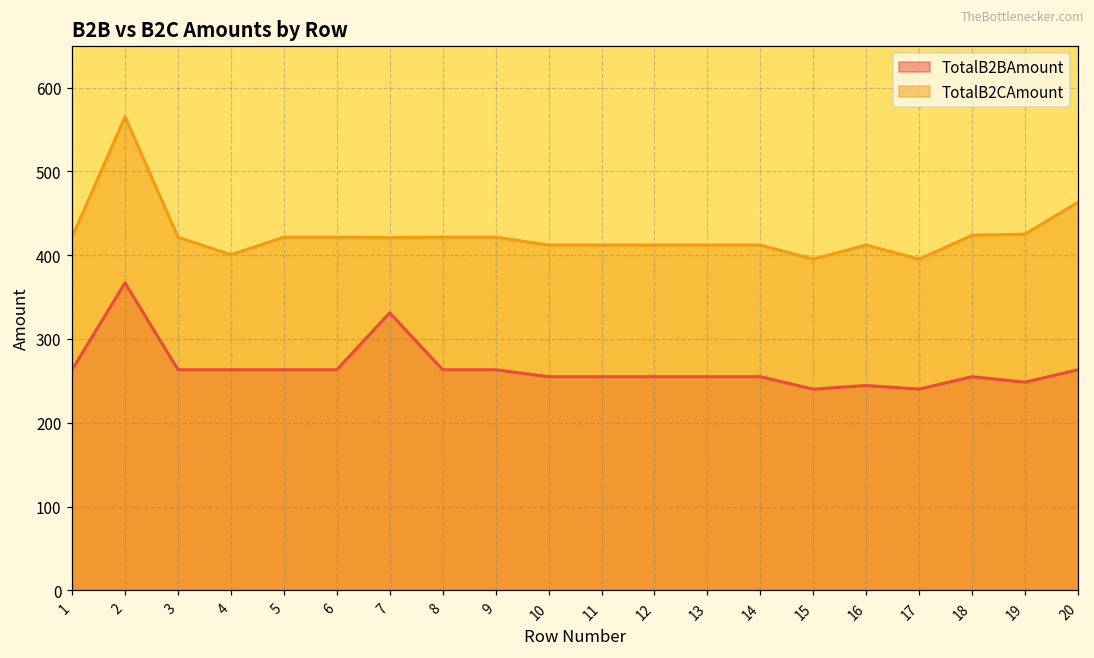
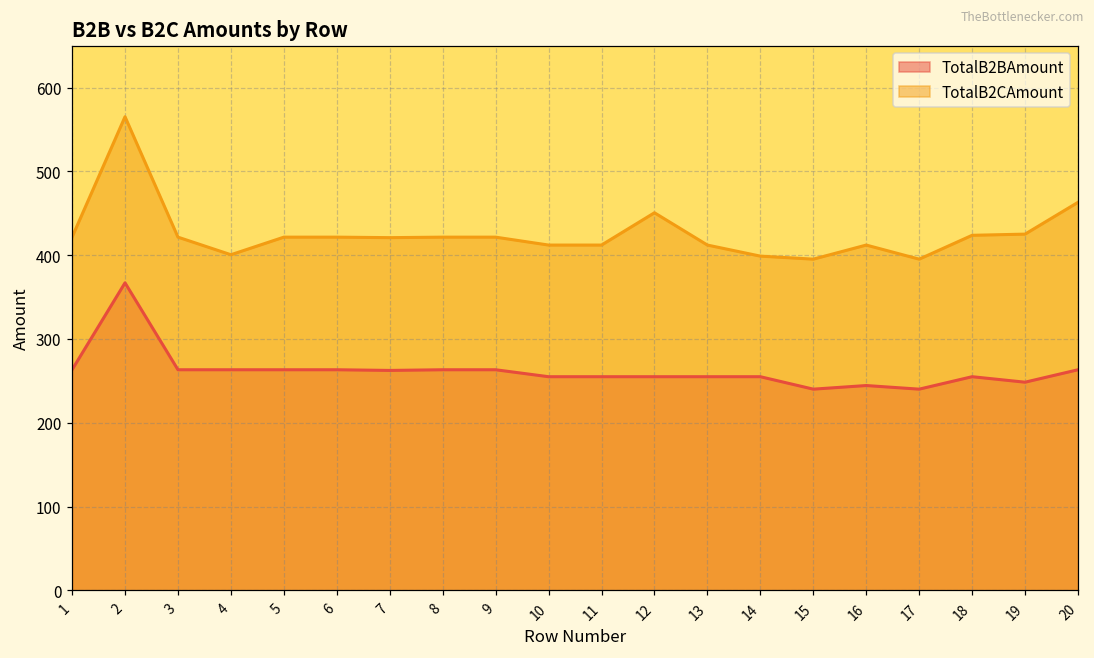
  {
    "TotalB2BAmount": {
      "1": 260,
      "2": 370,
      "3": 260,
      "4": 260,
      "5": 260,
      "6": 260,
-     "7": 330,
+     "7": 260,
      "8": 260,
      "9": 260,
      "10": 260,
      "11": 260,
      "12": 260,
      "13": 260,
      "14": 260,
      "15": 240,
      "16": 240,
      "17": 240,
      "18": 260,
      "19": 250,
      "20": 260
    },
    "TotalB2CAmount": {
      "1": 420,
      "2": 570,
      "3": 420,
      "4": 400,
      "5": 420,
      "6": 420,
      "7": 420,
      "8": 420,
      "9": 420,
      "10": 410,
      "11": 410,
-     "12": 410,
+     "12": 450,
      "13": 410,
-     "14": 410,
+     "14": 400,
      "15": 400,
      "16": 410,
      "17": 400,
      "18": 420,
      "19": 430,
      "20": 460
    }
  }
